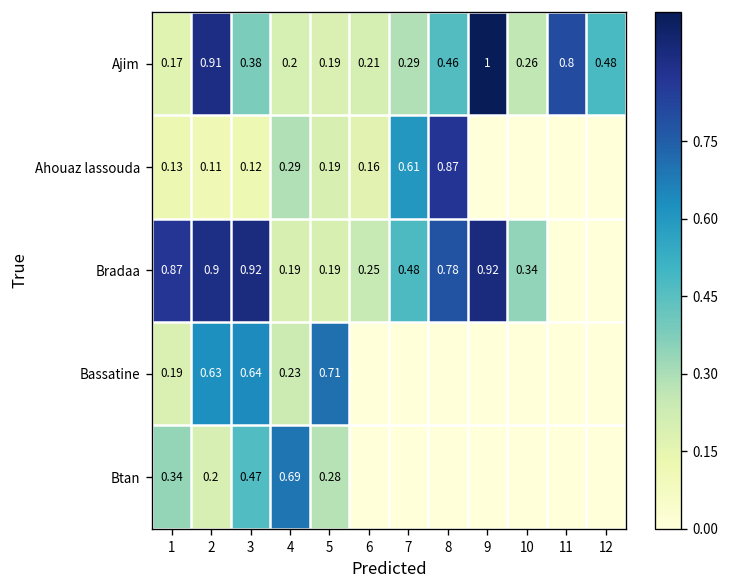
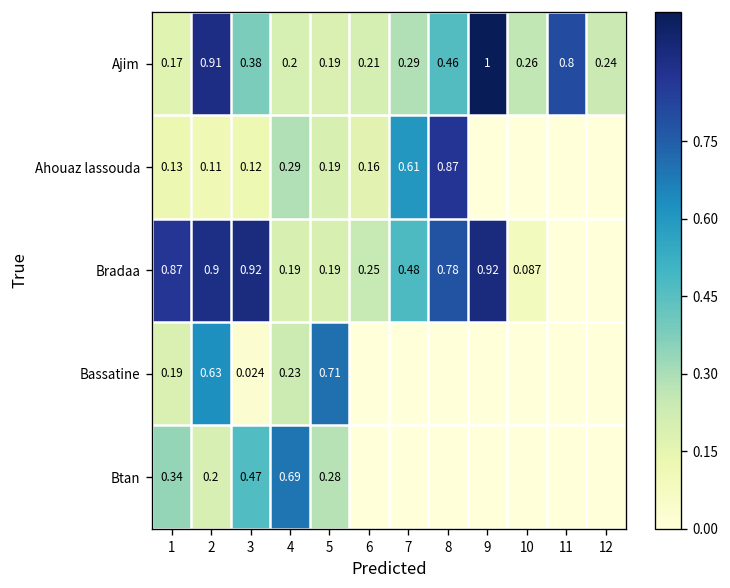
  {
    "Ajim": {
      "1": 0.17,
      "2": 0.91,
      "3": 0.38,
      "4": 0.2,
      "5": 0.19,
      "6": 0.21,
      "7": 0.29,
      "8": 0.46,
      "9": 1,
      "10": 0.26,
      "11": 0.8,
-     "12": 0.48
+     "12": 0.24
    },
    "Ahouaz lassouda": {
      "1": 0.13,
      "2": 0.11,
      "3": 0.12,
      "4": 0.29,
      "5": 0.19,
      "6": 0.16,
      "7": 0.61,
      "8": 0.87
    },
    "Bradaa": {
      "1": 0.87,
      "2": 0.9,
      "3": 0.92,
      "4": 0.19,
      "5": 0.19,
      "6": 0.25,
      "7": 0.48,
      "8": 0.78,
      "9": 0.92,
-     "10": 0.34
+     "10": 0.087
    },
    "Bassatine": {
      "1": 0.19,
      "2": 0.63,
-     "3": 0.64,
+     "3": 0.024,
      "4": 0.23,
      "5": 0.71
    },
    "Btan": {
      "1": 0.34,
      "2": 0.2,
      "3": 0.47,
      "4": 0.69,
      "5": 0.28
    }
  }
